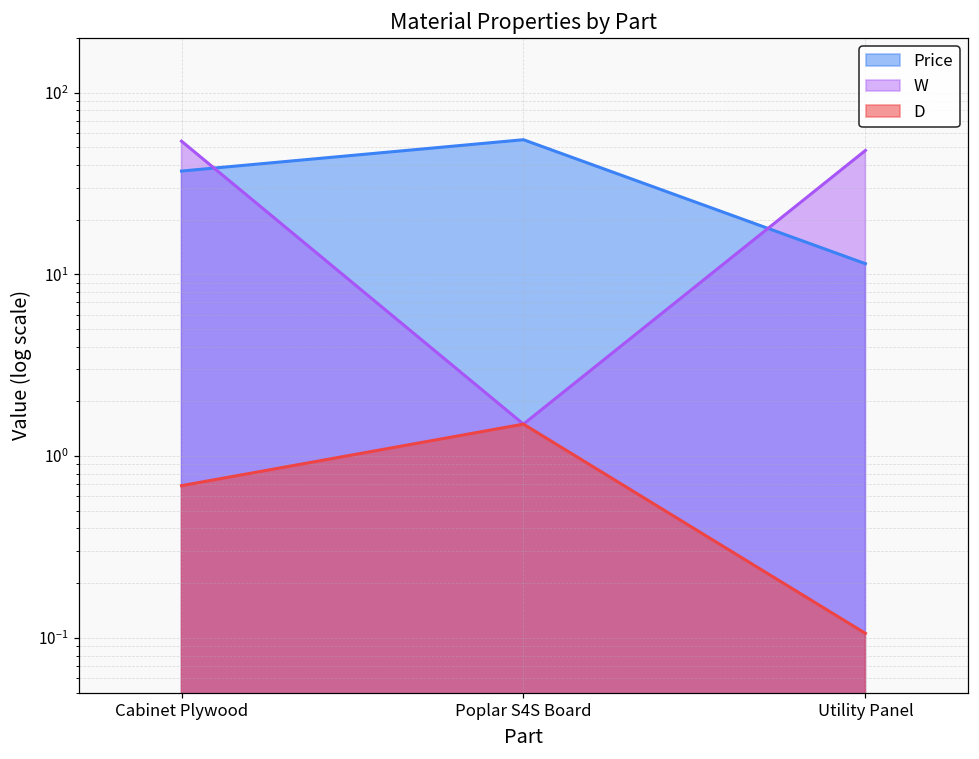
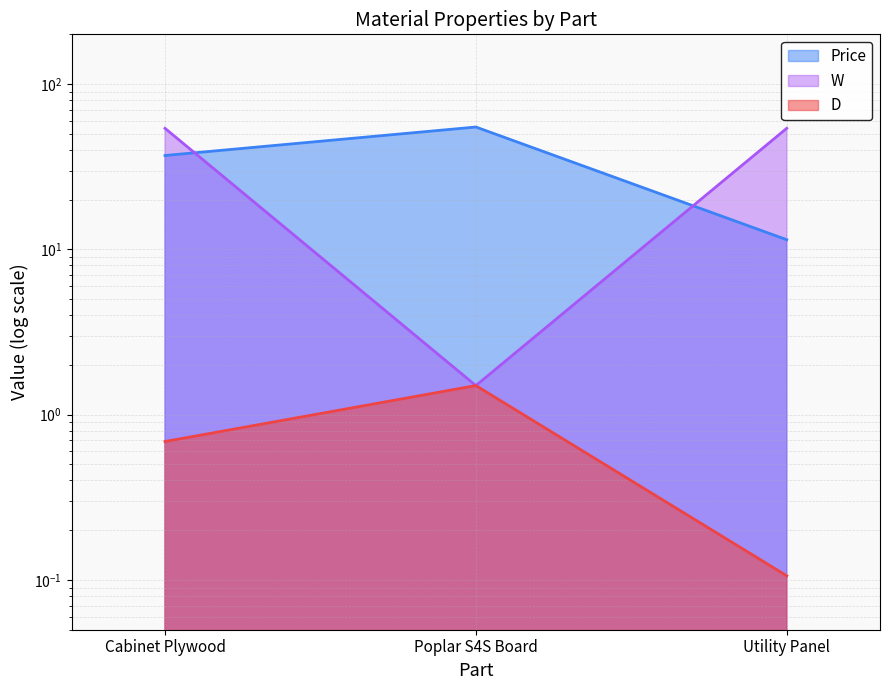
  {
    "Price": {
      "Cabinet Plywood": 37,
      "Poplar S4S Board": 55,
      "Utility Panel": 11
    },
    "W": {
      "Cabinet Plywood": 54,
-     "Utility Panel": 48
+     "Utility Panel": 54
    },
    "D": {
      "Cabinet Plywood": 0.69,
      "Utility Panel": 0.11
    }
  }
